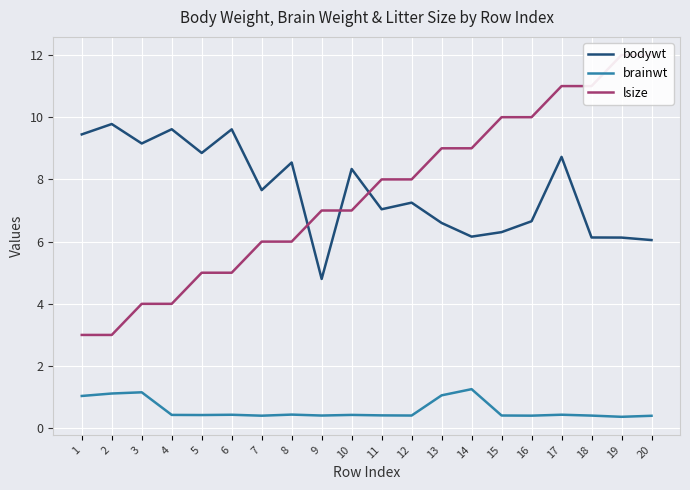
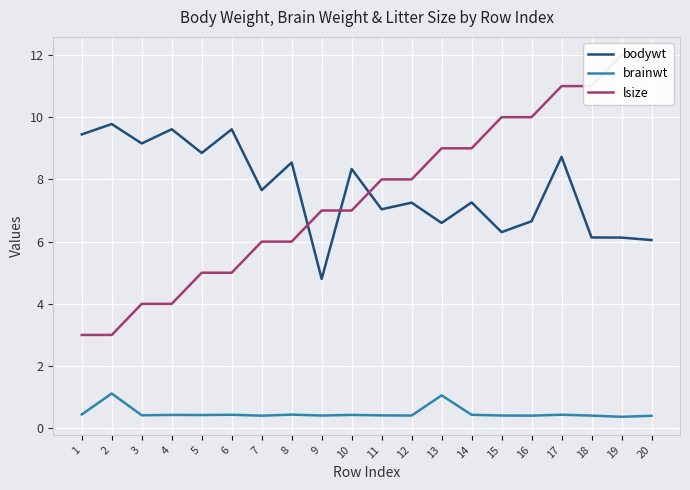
  {
    "bodywt": {
      "1": 9.4,
      "2": 9.8,
      "3": 9.2,
      "4": 9.6,
      "5": 8.9,
      "6": 9.6,
      "7": 7.7,
      "8": 8.5,
      "9": 4.8,
      "10": 8.3,
      "11": 7.0,
      "12": 7.3,
      "13": 6.6,
-     "14": 6.2,
+     "14": 7.3,
      "15": 6.3,
      "16": 6.7,
      "17": 8.7,
      "18": 6.1,
      "19": 6.1,
      "20": 6.1
    },
    "brainwt": {
-     "1": 1.0,
+     "1": 0.4,
      "2": 1.1,
-     "3": 1.2,
+     "3": 0.4,
      "4": 0.4,
      "5": 0.4,
      "6": 0.4,
      "7": 0.4,
      "8": 0.4,
      "9": 0.4,
      "10": 0.4,
      "11": 0.4,
      "12": 0.4,
      "13": 1.1,
-     "14": 1.3,
+     "14": 0.4,
      "15": 0.4,
      "16": 0.4,
      "17": 0.4,
      "18": 0.4,
      "19": 0.4,
      "20": 0.4
    },
    "lsize": {
      "1": 3.0,
      "2": 3.0,
      "3": 4.0,
      "4": 4.0,
      "5": 5.0,
      "6": 5.0,
      "7": 6.0,
      "8": 6.0,
      "9": 7.0,
      "10": 7.0,
      "11": 8.0,
      "12": 8.0,
      "13": 9.0,
      "14": 9.0,
      "15": 10.0,
      "16": 10.0,
      "17": 11.0
    }
  }
